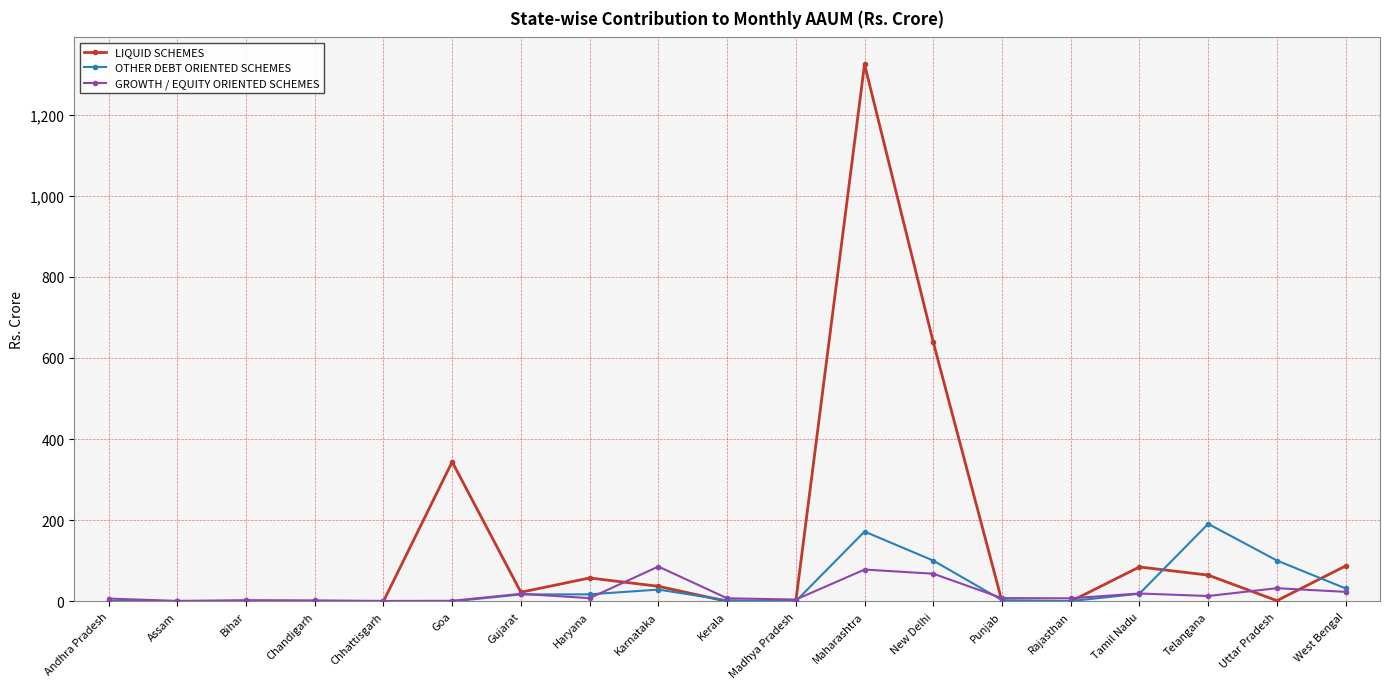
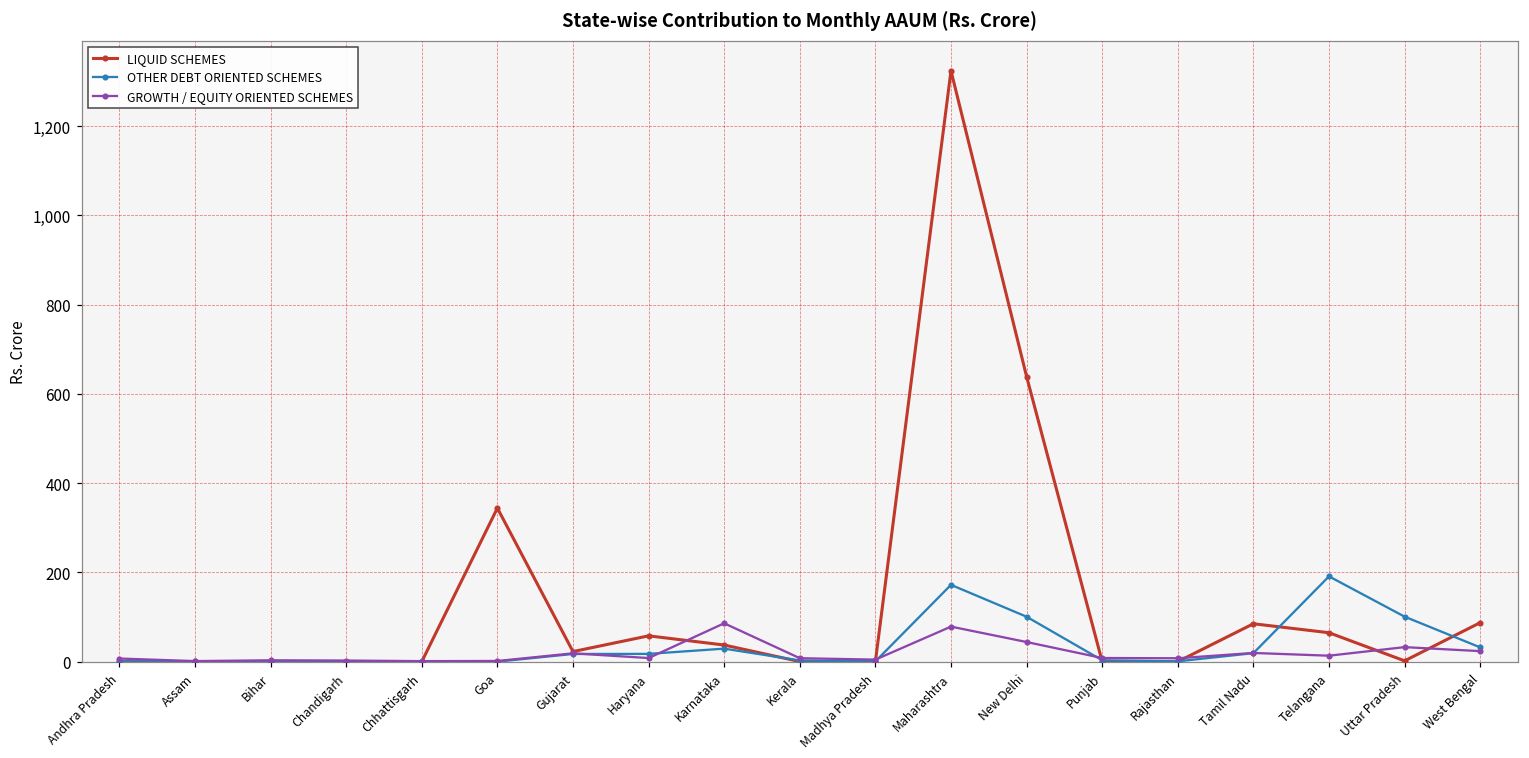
  {
    "LIQUID SCHEMES": {
      "Goa": "340",
      "Haryana": "60",
      "Karnataka": "40",
      "Maharashtra": "1,320",
      "New Delhi": "640",
      "Tamil Nadu": "80",
      "Telangana": "60",
      "Uttar Pradesh": "0",
      "West Bengal": "90"
    },
    "OTHER DEBT ORIENTED SCHEMES": {
      "Haryana": "20",
      "Karnataka": "30",
      "Maharashtra": "170",
      "New Delhi": "100",
      "Telangana": "190",
      "Uttar Pradesh": "100",
      "West Bengal": "30"
    },
    "GROWTH / EQUITY ORIENTED SCHEMES": {
      "Andhra Pradesh": "10",
      "Haryana": "10",
      "Karnataka": "90",
      "Maharashtra": "80",
-     "New Delhi": "70",
+     "New Delhi": "40",
      "Rajasthan": "10",
      "Telangana": "10",
      "Uttar Pradesh": "30",
      "West Bengal": "20"
    }
  }
